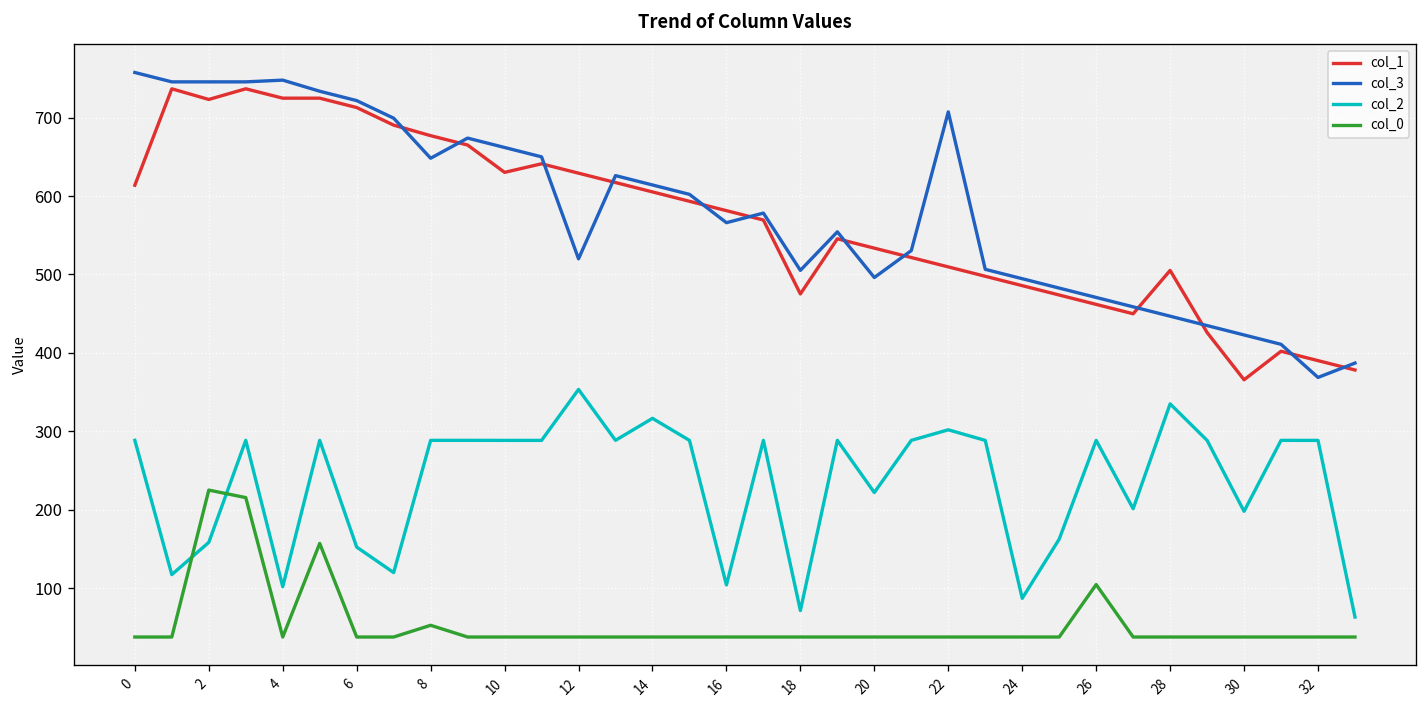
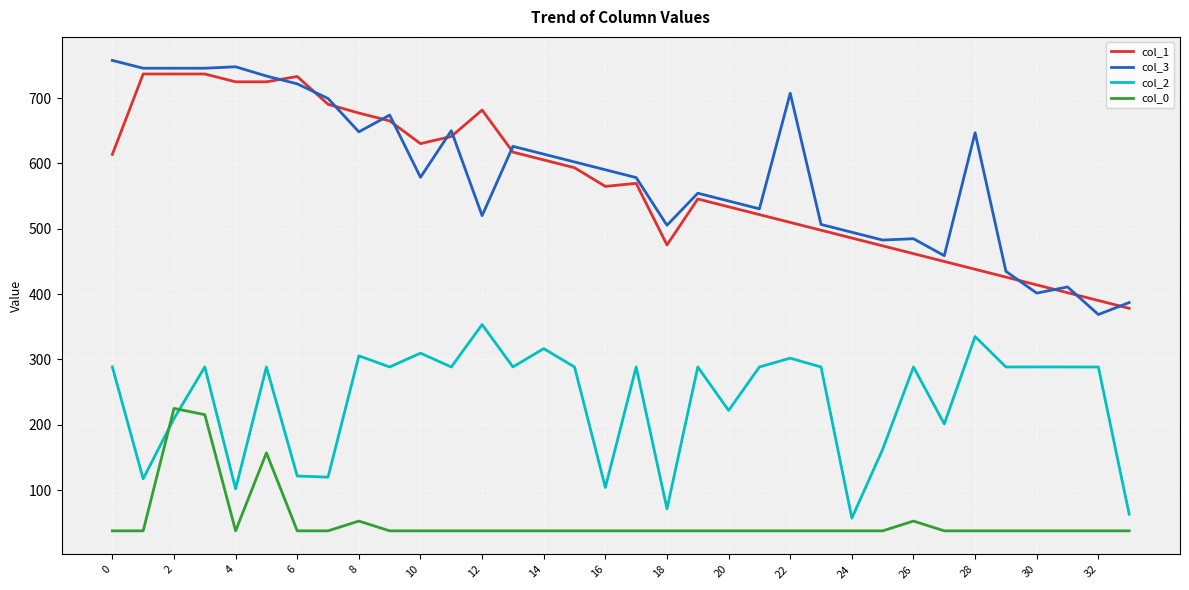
  {
    "col_1": {
      "0": 610,
-     "2": 720,
+     "2": 740,
      "4": 720,
-     "6": 710,
+     "6": 730,
      "8": 680,
      "10": 630,
-     "12": 630,
+     "12": 680,
      "14": 610,
-     "16": 580,
+     "16": 560,
      "18": 480,
      "20": 530,
      "22": 510,
      "24": 490,
      "26": 460,
-     "28": 510,
-     "30": 370,
+     "28": 440,
+     "30": 410,
      "32": 390
    },
    "col_3": {
      "0": 760,
      "2": 750,
      "4": 750,
      "6": 720,
      "8": 650,
-     "10": 660,
+     "10": 580,
      "12": 520,
      "14": 610,
-     "16": 570,
+     "16": 590,
      "18": 510,
-     "20": 500,
+     "20": 540,
      "22": 710,
      "24": 490,
-     "26": 470,
-     "28": 450,
-     "30": 420,
+     "26": 480,
+     "28": 650,
+     "30": 400,
      "32": 370
    },
    "col_2": {
      "0": 290,
-     "2": 160,
+     "2": 210,
      "4": 100,
-     "6": 150,
-     "8": 290,
-     "10": 290,
+     "6": 120,
+     "8": 310,
+     "10": 310,
      "12": 350,
      "14": 320,
      "16": 100,
      "18": 70,
      "20": 220,
      "22": 300,
-     "24": 90,
+     "24": 60,
      "26": 290,
      "28": 330,
-     "30": 200,
+     "30": 290,
      "32": 290
    },
    "col_0": {
      "0": 40,
      "2": 230,
      "4": 40,
      "6": 40,
      "8": 50,
      "10": 40,
      "12": 40,
      "14": 40,
      "16": 40,
      "18": 40,
      "20": 40,
      "22": 40,
      "24": 40,
-     "26": 100,
+     "26": 50,
      "28": 40,
      "30": 40,
      "32": 40
    }
  }
